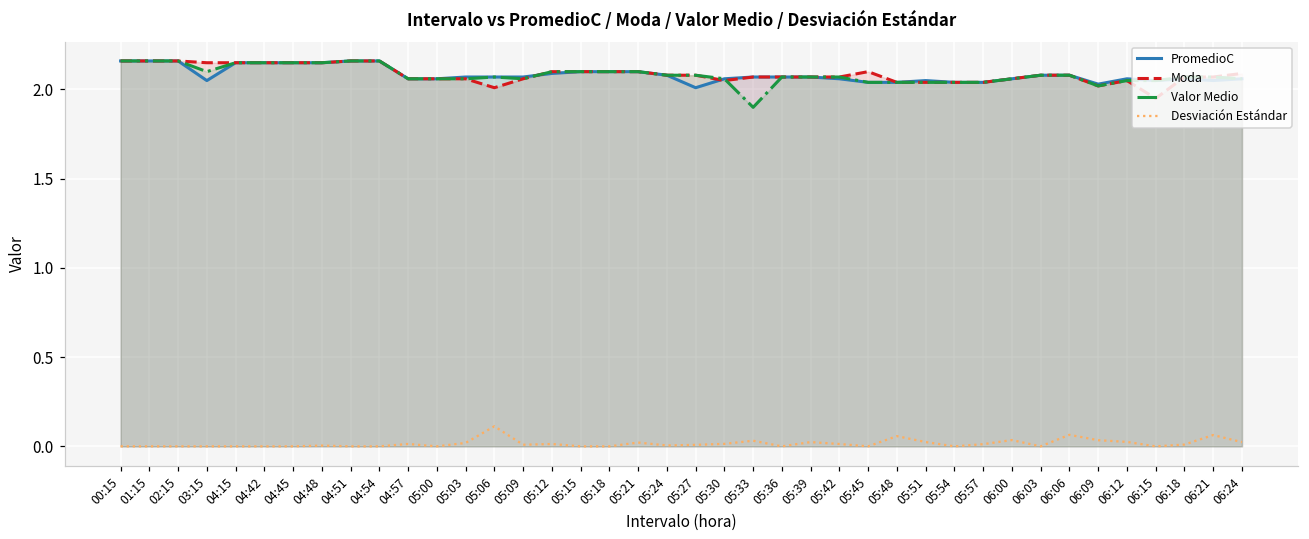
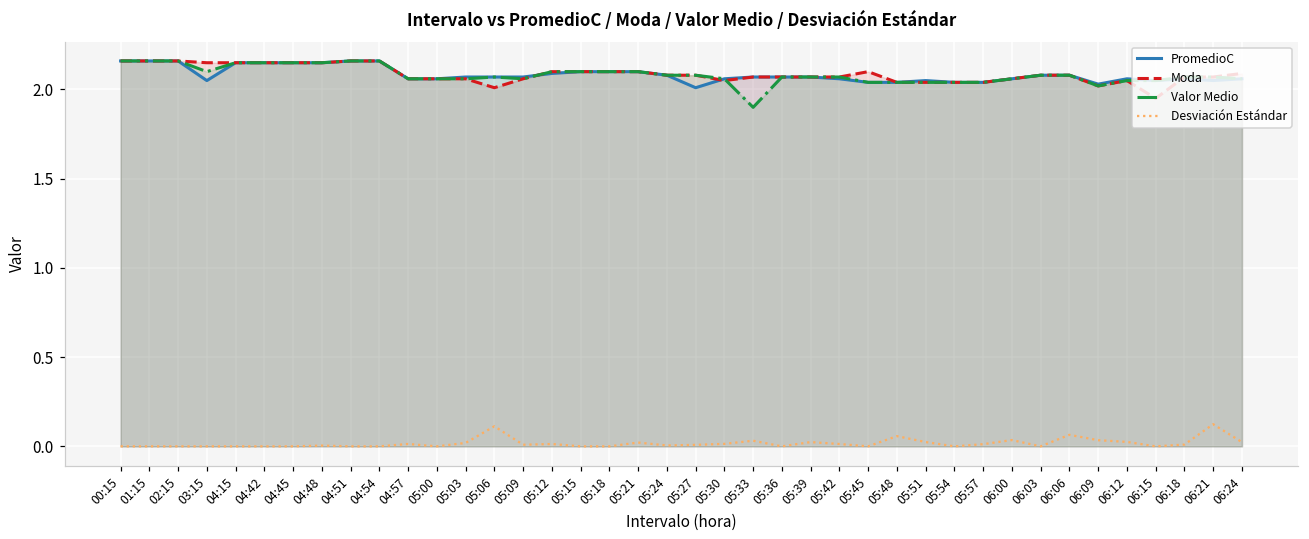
  {
    "PromedioC": {
      "03:15": 2.05,
      "05:27": 2.01
    },
    "Moda": {
      "03:15": 2.15,
      "05:06": 2.01,
      "05:45": 2.10
    },
    "Valor Medio": {
      "03:15": 2.10,
      "05:33": 1.90
    },
    "Desviación Estándar": {
      "00:15": 0.00,
      "01:15": 0.00,
      "02:15": 0.00,
      "03:15": 0.00,
      "04:15": 0.00,
      "04:42": 0.00,
      "04:45": 0.00,
      "04:48": 0.00,
      "04:51": 0.00,
      "04:54": 0.00,
      "04:57": 0.01,
      "05:00": 0.00,
      "05:03": 0.02,
      "05:06": 0.11,
      "05:09": 0.01,
      "05:12": 0.01,
      "05:15": 0.00,
      "05:18": 0.00,
      "05:21": 0.02,
      "05:24": 0.00,
      "05:27": 0.01,
      "05:30": 0.01,
      "05:33": 0.03,
      "05:36": 0.00,
      "05:39": 0.02,
      "05:42": 0.01,
      "05:45": 0.00,
      "05:48": 0.06,
      "05:51": 0.02,
      "05:54": 0.00,
      "05:57": 0.01,
      "06:00": 0.04,
      "06:03": 0.00,
      "06:06": 0.06,
      "06:09": 0.03,
      "06:12": 0.02,
      "06:15": 0.00,
      "06:18": 0.01,
-     "06:21": 0.06,
+     "06:21": 0.12,
      "06:24": 0.02
    }
  }
